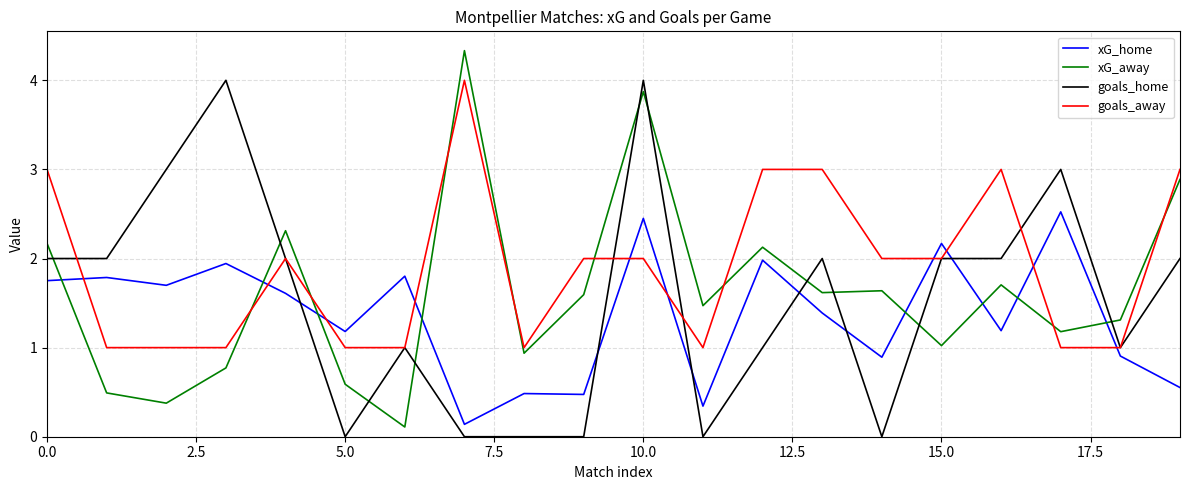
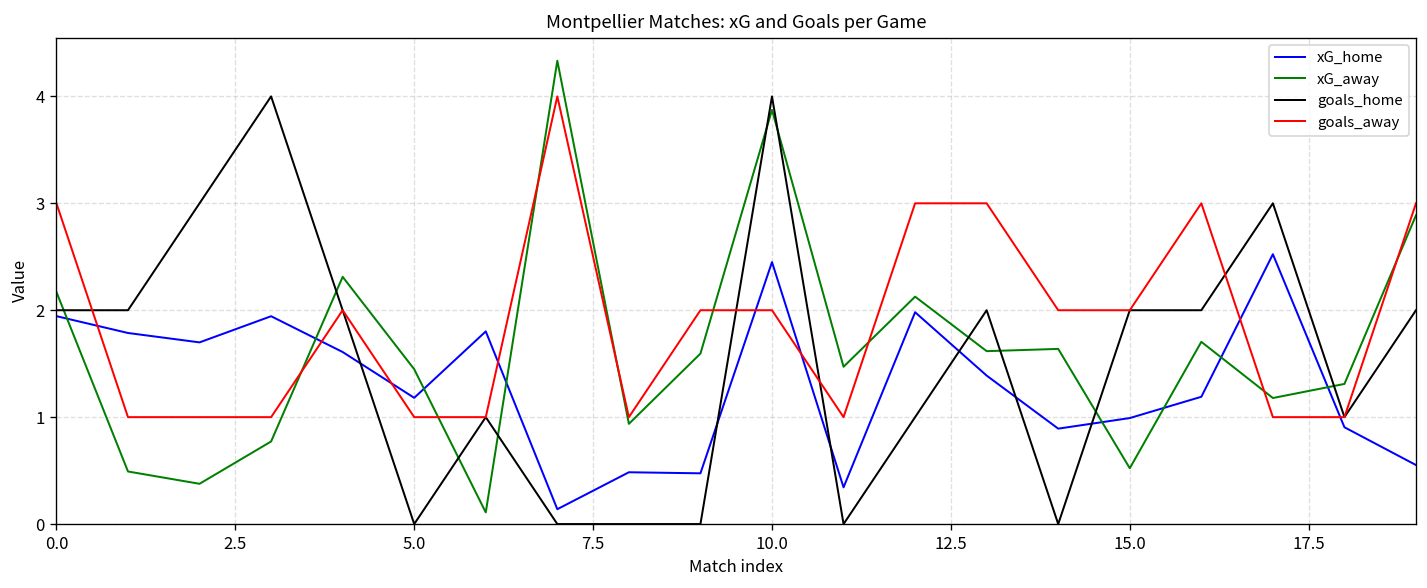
  {
    "xG_home": {
-     "0.0": 1.8,
+     "0.0": 1.9,
      "5.0": 1.2,
      "10.0": 2.5,
-     "15.0": 2.2
+     "15.0": 1.0
    },
    "xG_away": {
      "0.0": 2.2,
-     "5.0": 0.6,
+     "5.0": 1.4,
      "10.0": 3.9,
-     "15.0": 1.0
+     "15.0": 0.5
    },
    "goals_home": {
      "0.0": 2.0,
      "5.0": 0.0,
      "10.0": 4.0
    },
    "goals_away": {
      "0.0": 3.0,
      "5.0": 1.0,
      "10.0": 2.0
    }
  }
